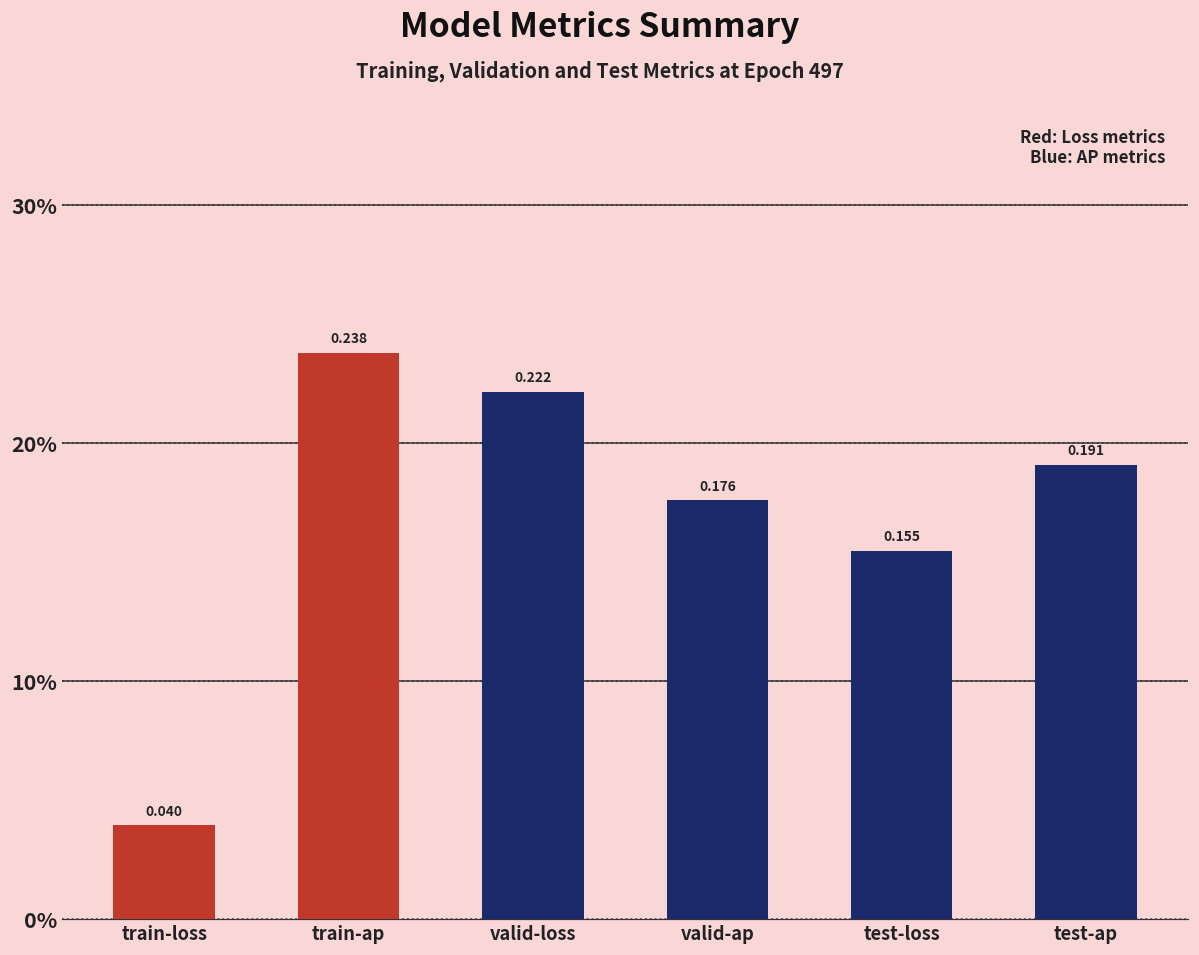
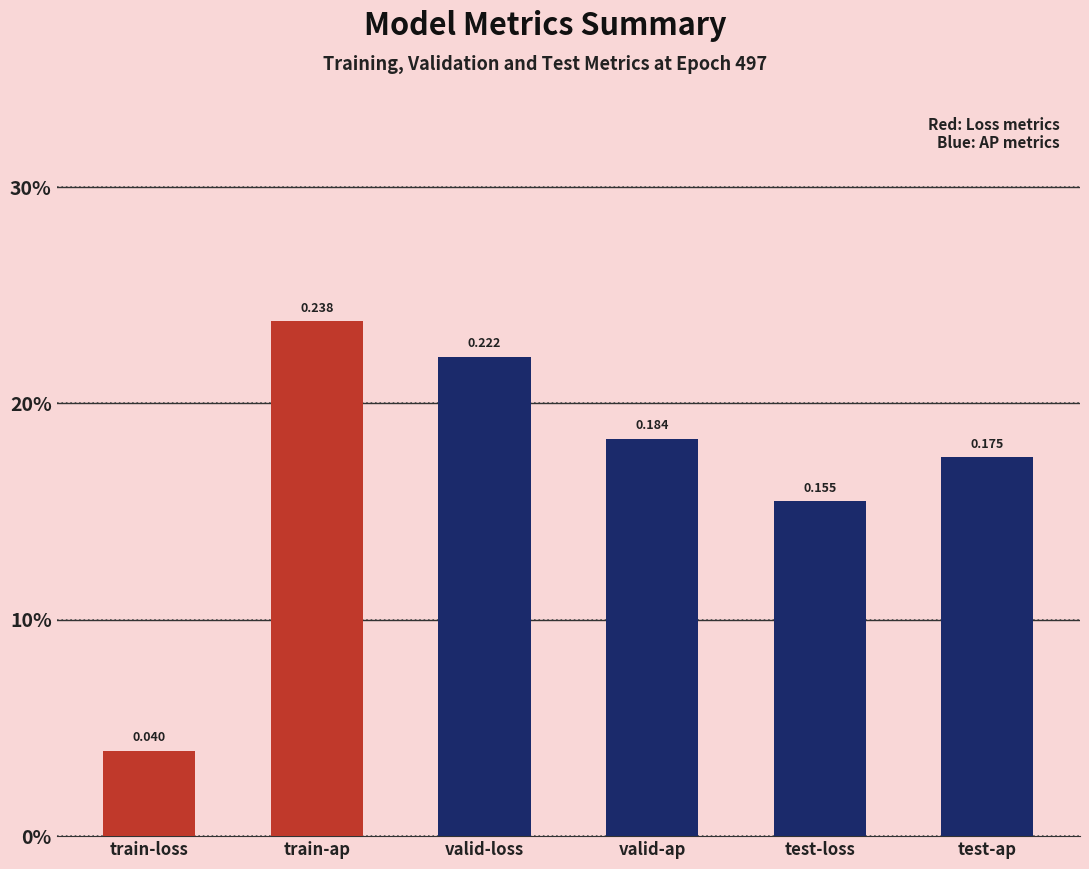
  {
    "train-loss": 0.040,
    "train-ap": 0.238,
    "valid-loss": 0.222,
-   "valid-ap": 0.176,
+   "valid-ap": 0.184,
    "test-loss": 0.155,
-   "test-ap": 0.191
+   "test-ap": 0.175
  }
